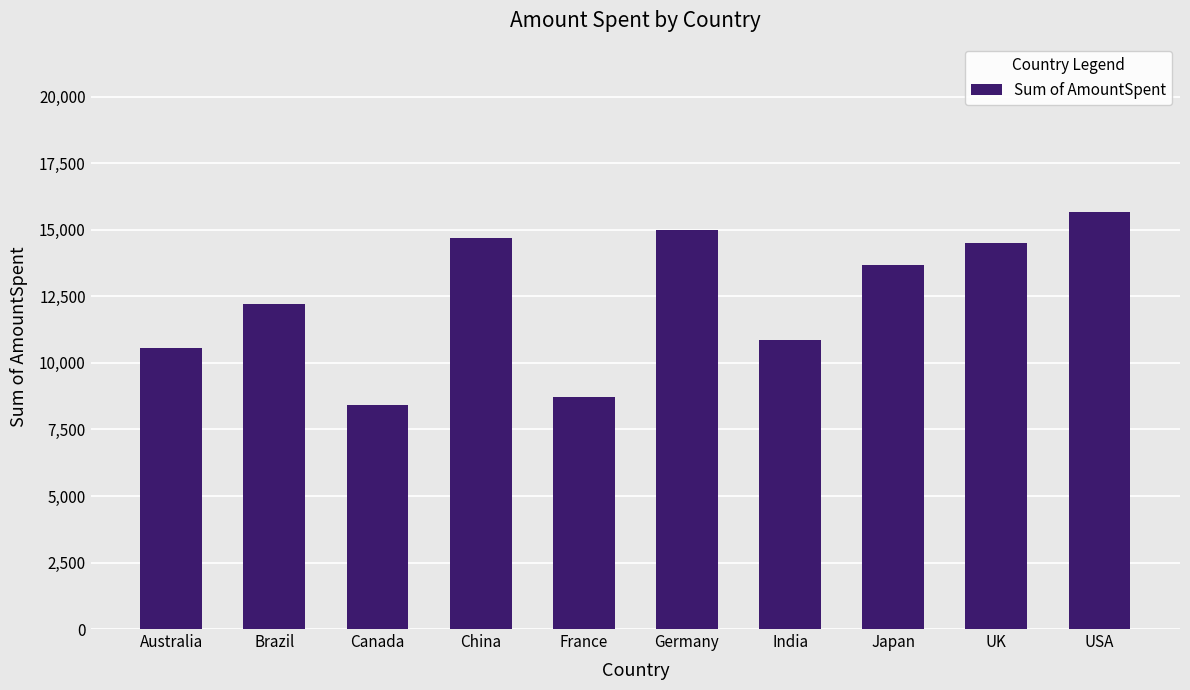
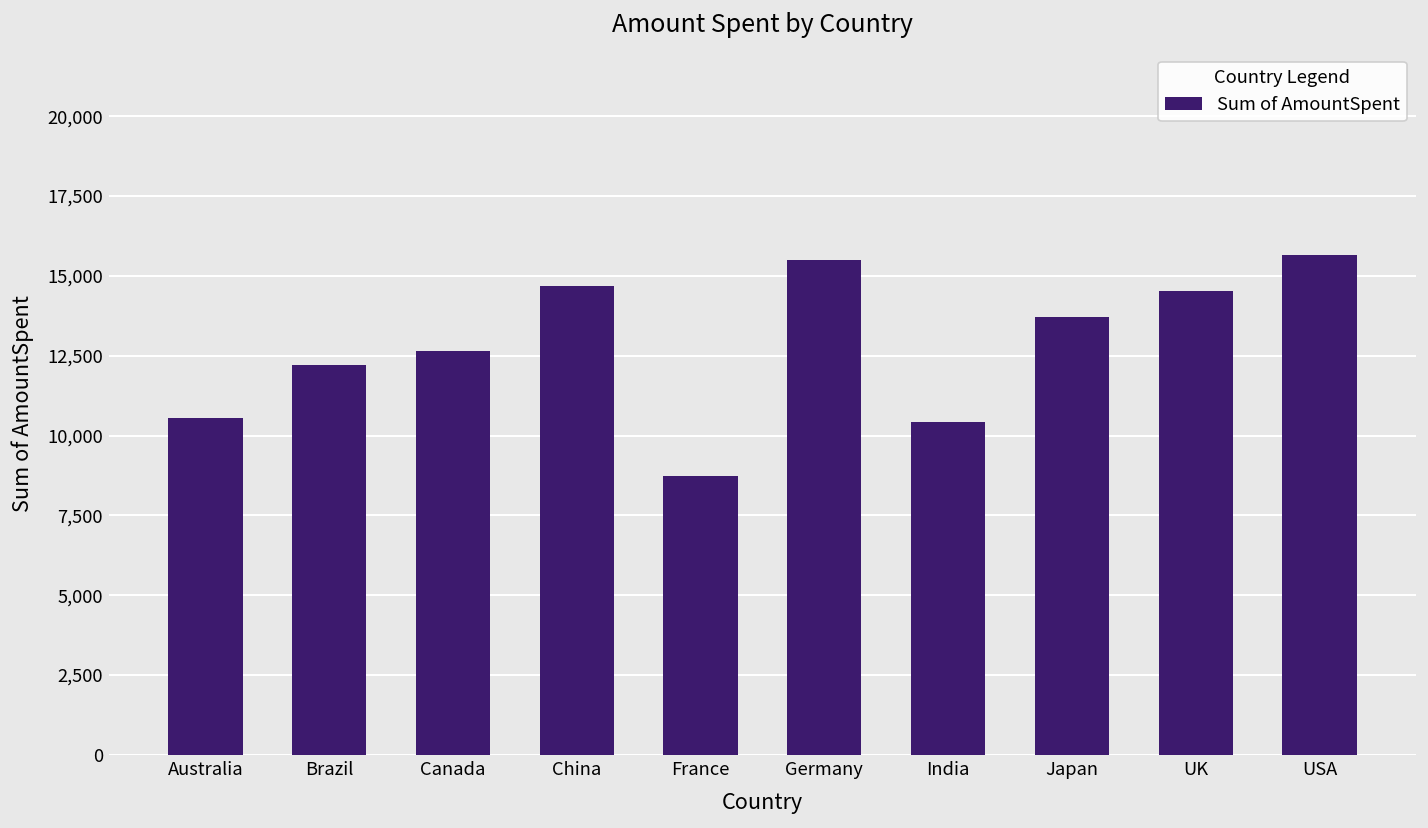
  {
    "Australia": "10,600",
    "Brazil": "12,200",
-   "Canada": "8,400",
+   "Canada": "12,700",
    "China": "14,700",
    "France": "8,700",
-   "Germany": "15,000",
-   "India": "10,900",
+   "Germany": "15,500",
+   "India": "10,400",
    "Japan": "13,700",
    "UK": "14,500",
    "USA": "15,700"
  }
